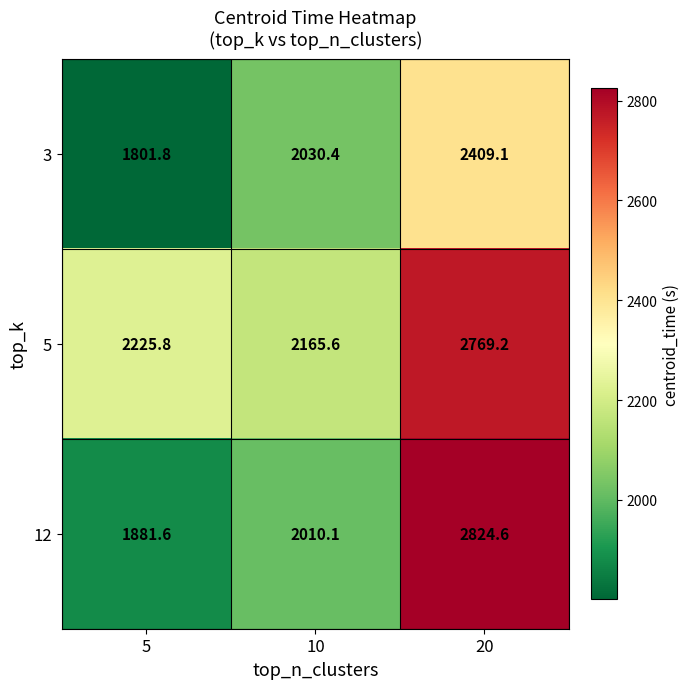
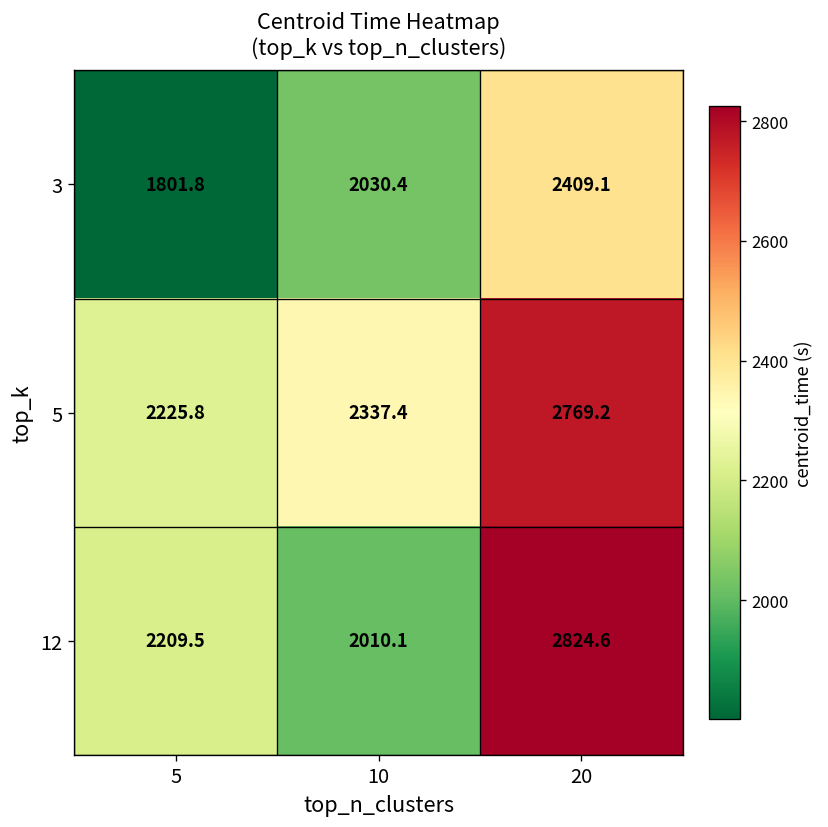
  {
    "3": {
      "5": 1801.8,
      "10": 2030.4,
      "20": 2409.1
    },
    "5": {
      "5": 2225.8,
-     "10": 2165.6,
+     "10": 2337.4,
      "20": 2769.2
    },
    "12": {
-     "5": 1881.6,
+     "5": 2209.5,
      "10": 2010.1,
      "20": 2824.6
    }
  }
